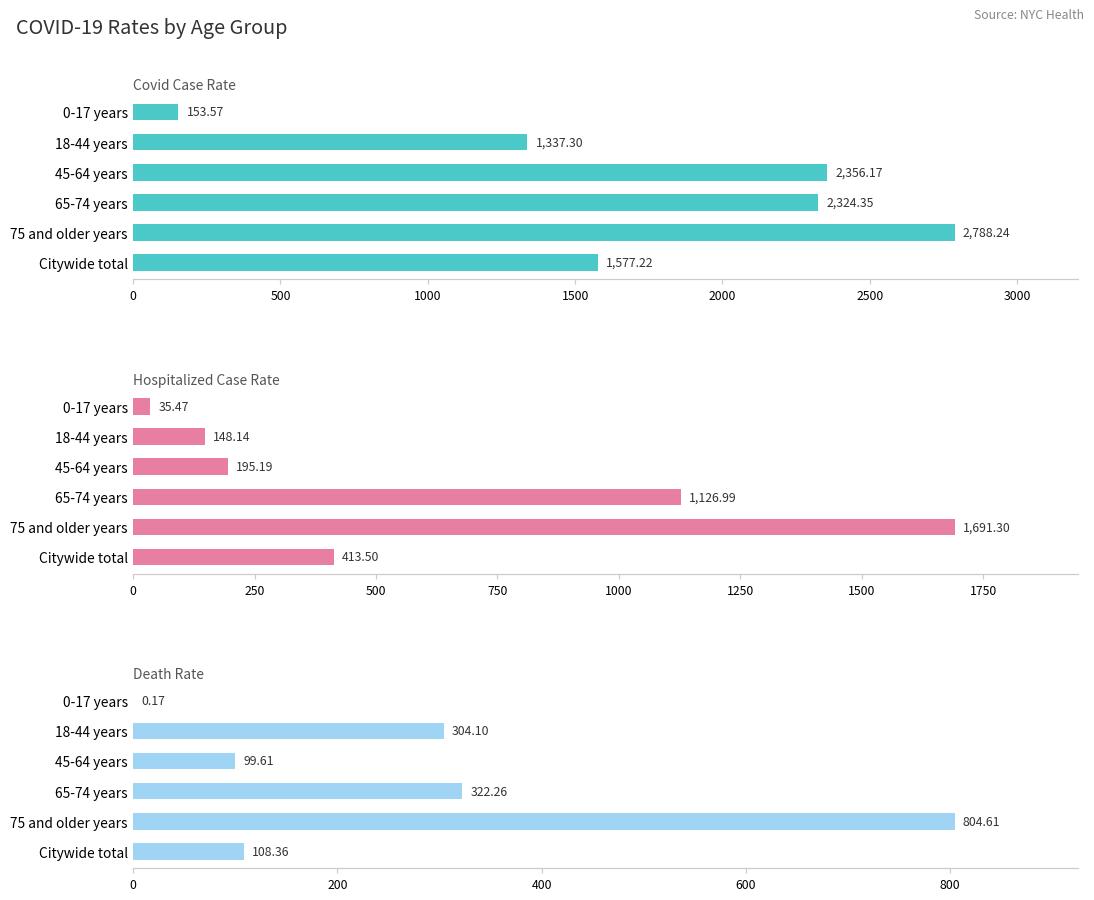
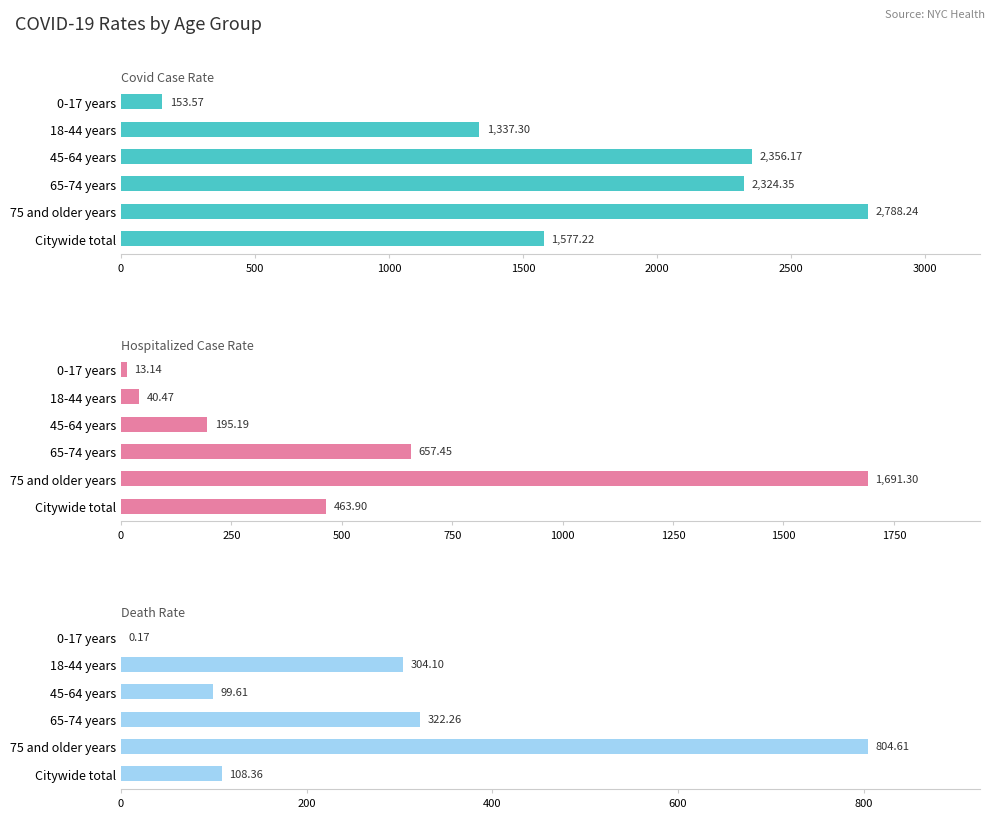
  {
    "Covid Case Rate": {
      "0-17 years": "153.57",
      "18-44 years": "1,337.30",
      "45-64 years": "2,356.17",
      "65-74 years": "2,324.35",
      "75 and older years": "2,788.24",
      "Citywide total": "1,577.22"
    },
    "Hospitalized Case Rate": {
-     "0-17 years": "35.47",
-     "18-44 years": "148.14",
+     "0-17 years": "13.14",
+     "18-44 years": "40.47",
      "45-64 years": "195.19",
-     "65-74 years": "1,126.99",
+     "65-74 years": "657.45",
      "75 and older years": "1,691.30",
-     "Citywide total": "413.50"
+     "Citywide total": "463.90"
    },
    "Death Rate": {
      "0-17 years": "0.17",
      "18-44 years": "304.10",
      "45-64 years": "99.61",
      "65-74 years": "322.26",
      "75 and older years": "804.61",
      "Citywide total": "108.36"
    }
  }
